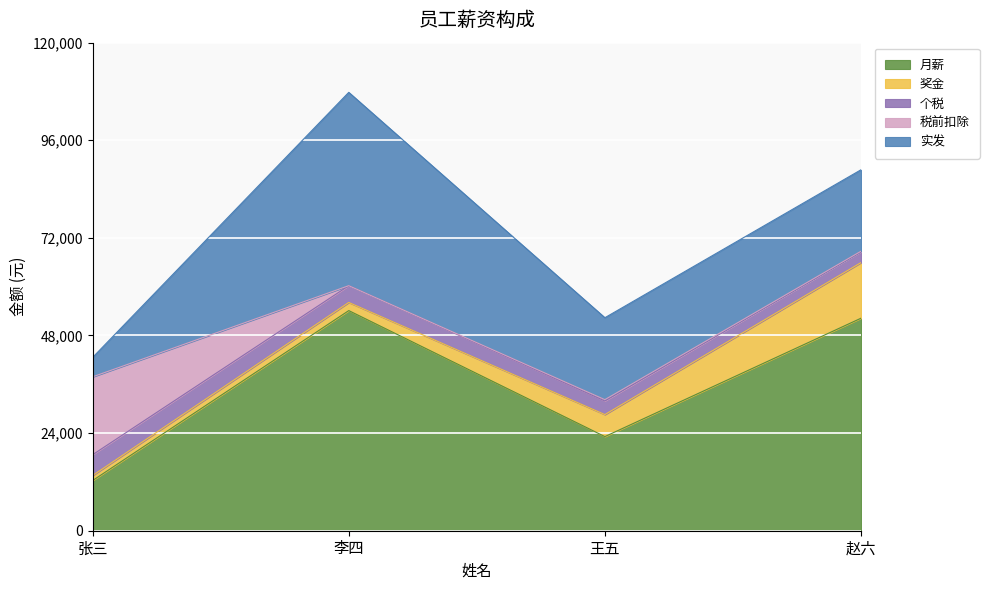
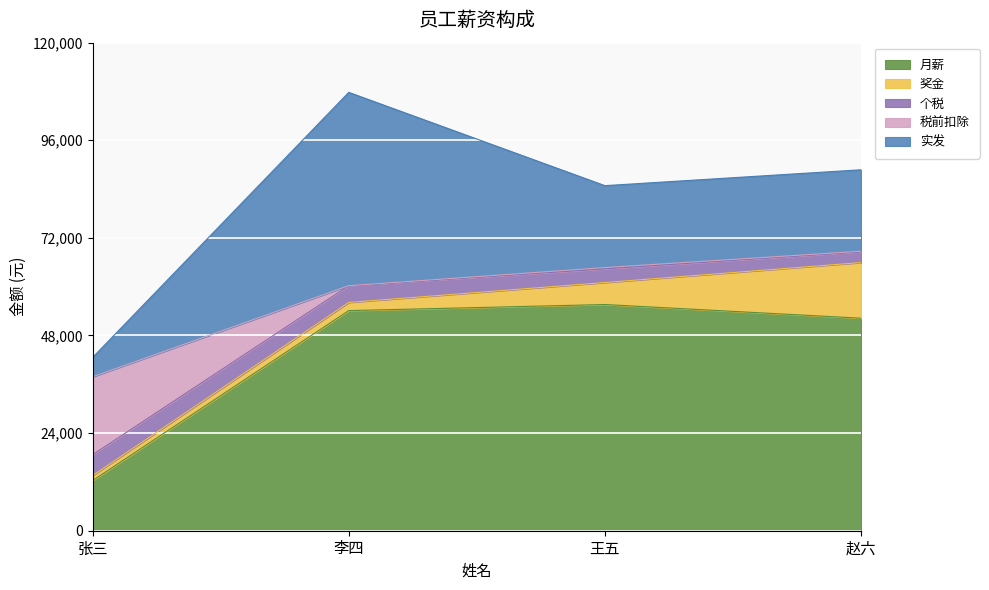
  {
    "月薪": {
      "张三": "12,000",
      "李四": "54,000",
-     "王五": "23,000",
+     "王五": "56,000",
      "赵六": "52,000"
    },
    "奖金": {
      "张三": "1,000",
      "李四": "2,000",
      "王五": "5,000",
      "赵六": "14,000"
    },
    "个税": {
      "张三": "5,000"
    },
    "税前扣除": {
      "张三": "19,000"
    },
    "实发": {
      "张三": "5,000",
      "李四": "48,000",
      "王五": "20,000",
      "赵六": "20,000"
    }
  }
